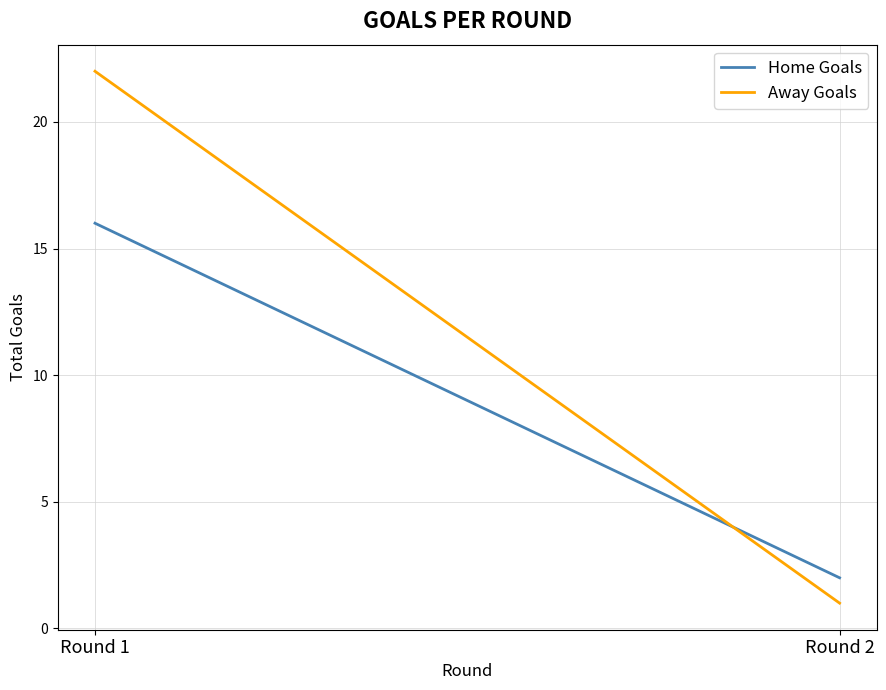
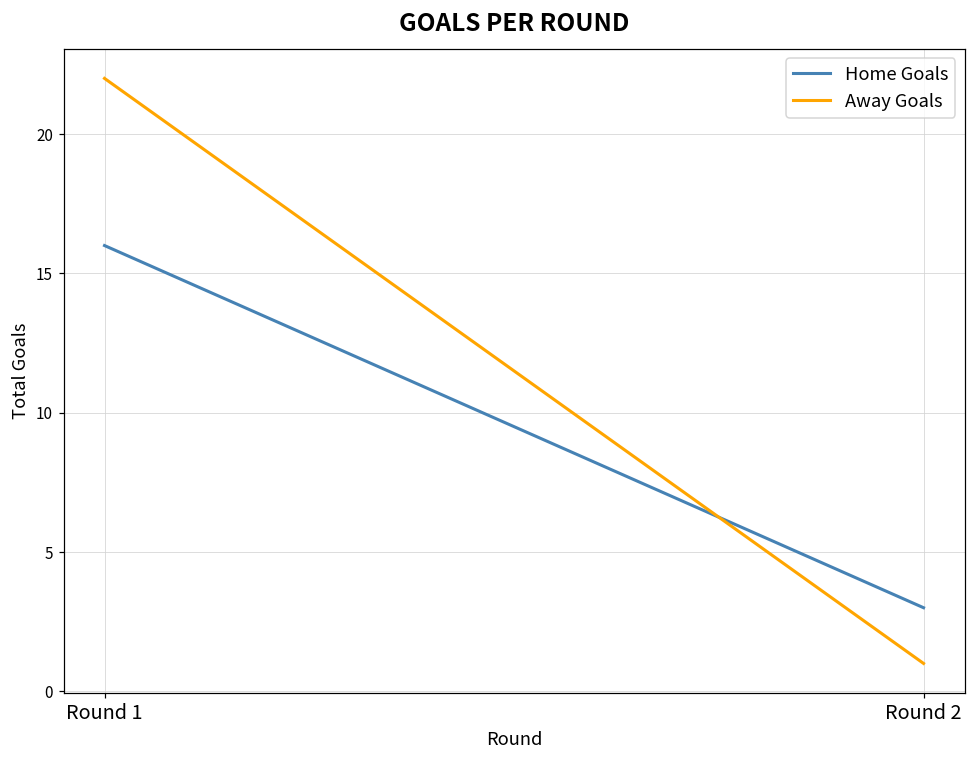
  {
    "Home Goals": {
      "Round 1": 16,
-     "Round 2": 2
+     "Round 2": 3
    },
    "Away Goals": {
      "Round 1": 22,
      "Round 2": 1
    }
  }
